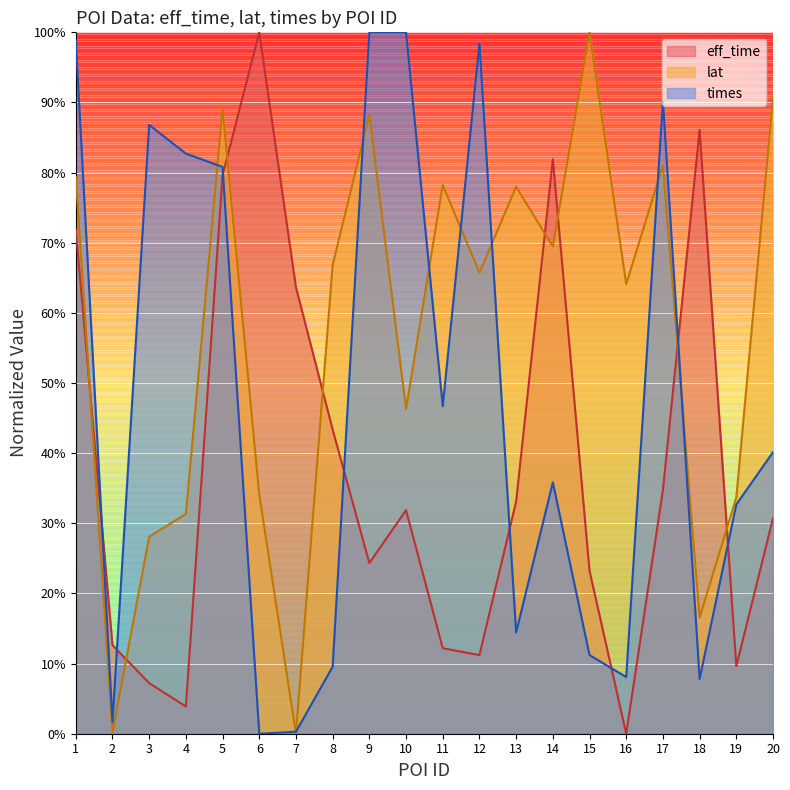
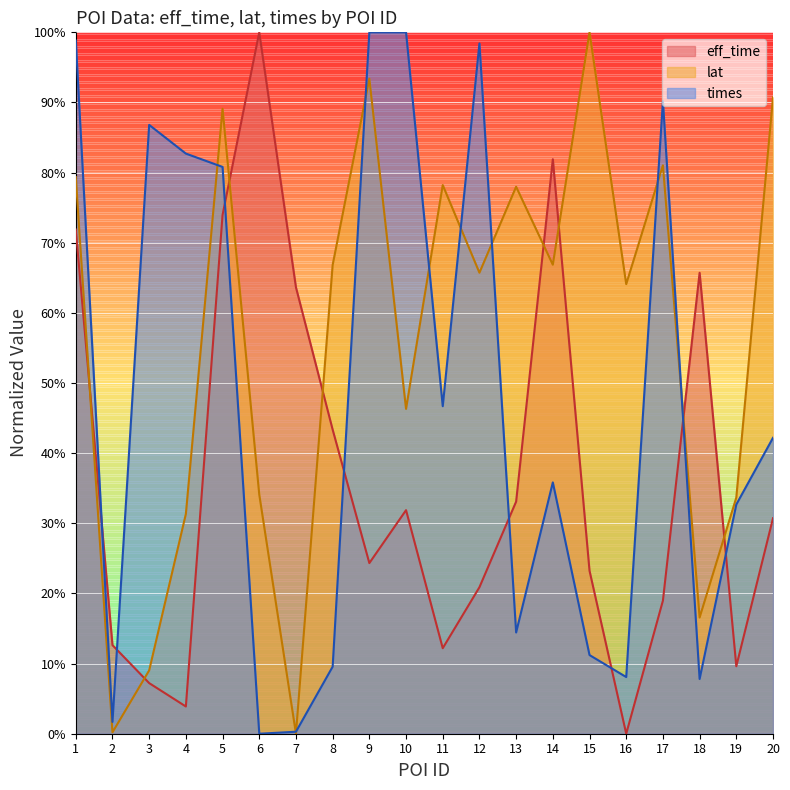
  {
    "eff_time": {
      "1": "72%",
      "2": "13%",
      "3": "7%",
      "4": "4%",
-     "5": "80%",
+     "5": "74%",
      "6": "100%",
      "7": "64%",
      "8": "43%",
      "9": "24%",
      "10": "32%",
      "11": "12%",
-     "12": "11%",
+     "12": "21%",
      "13": "33%",
      "14": "82%",
      "15": "23%",
      "16": "0%",
-     "17": "35%",
-     "18": "86%",
+     "17": "19%",
+     "18": "66%",
      "19": "10%",
      "20": "31%"
    },
    "lat": {
      "1": "79%",
      "2": "0%",
-     "3": "28%",
+     "3": "9%",
      "4": "31%",
      "5": "89%",
      "6": "34%",
      "8": "67%",
-     "9": "88%",
+     "9": "93%",
      "10": "46%",
      "11": "78%",
      "12": "66%",
      "13": "78%",
-     "14": "69%",
+     "14": "67%",
      "15": "100%",
      "16": "64%",
      "17": "81%",
      "18": "17%",
      "19": "34%",
      "20": "91%"
    },
    "times": {
      "1": "99%",
      "2": "2%",
      "3": "87%",
      "4": "83%",
      "5": "81%",
      "6": "0%",
      "8": "10%",
      "9": "100%",
      "10": "100%",
      "11": "47%",
      "12": "98%",
      "13": "14%",
      "14": "36%",
      "15": "11%",
      "16": "8%",
      "18": "8%",
      "19": "33%",
-     "20": "40%"
+     "20": "42%"
    }
  }
